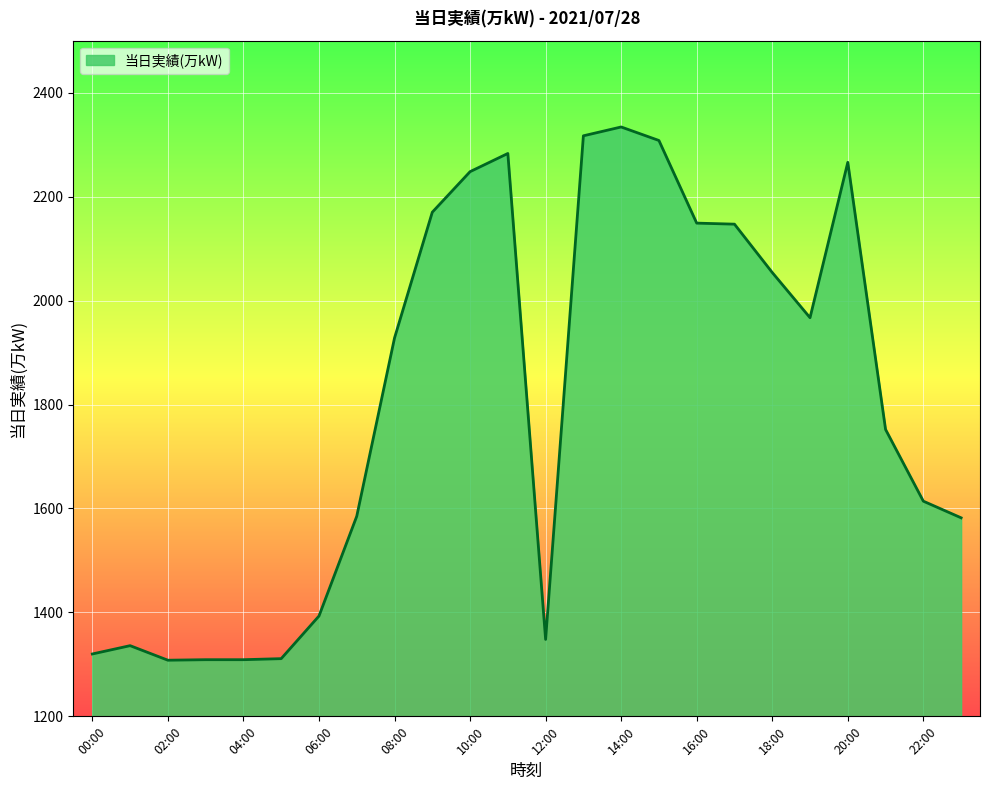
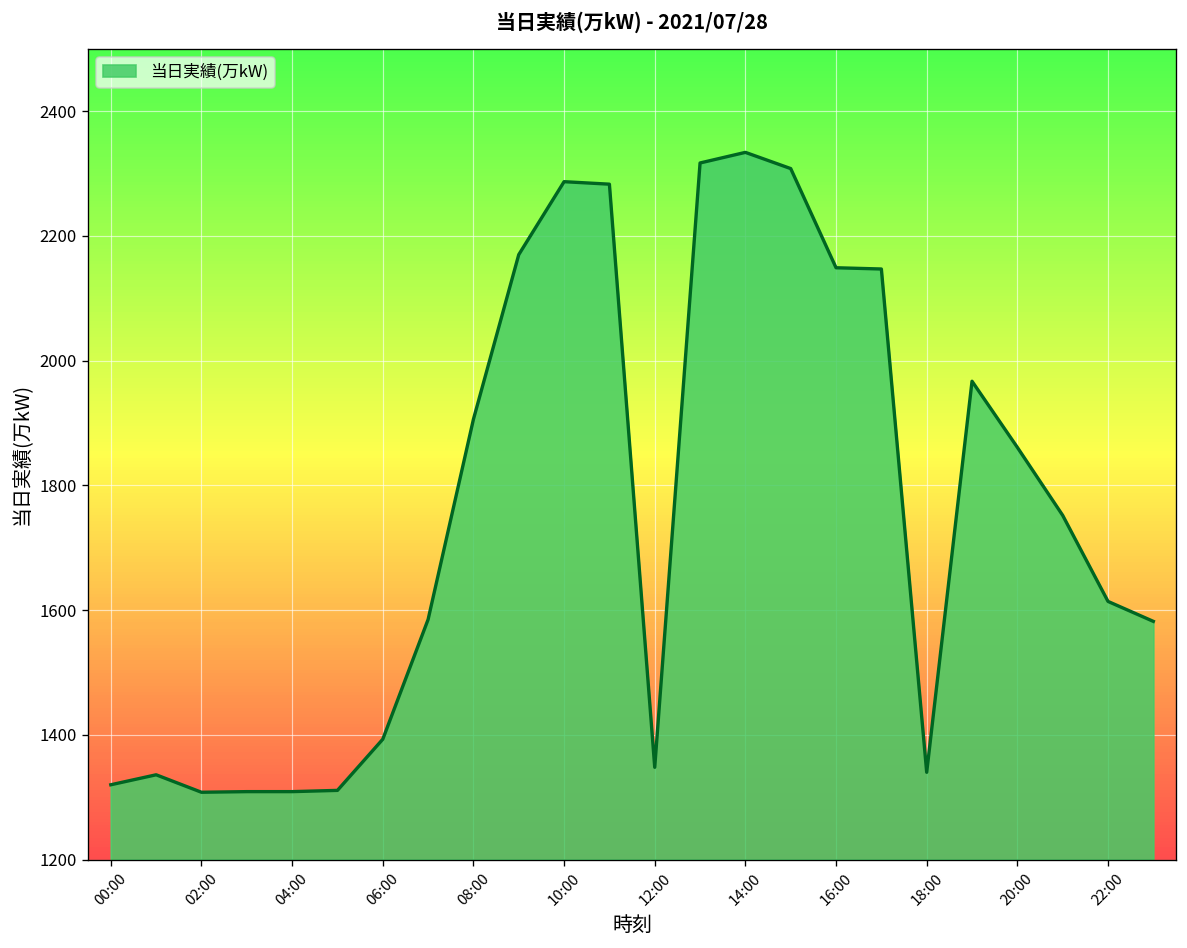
  {
    "00:00": 1320,
    "02:00": 1310,
    "04:00": 1310,
    "06:00": 1390,
-   "08:00": 1930,
-   "10:00": 2250,
+   "08:00": 1910,
+   "10:00": 2290,
    "12:00": 1350,
    "14:00": 2330,
    "16:00": 2150,
-   "18:00": 2050,
-   "20:00": 2270,
+   "18:00": 1340,
+   "20:00": 1860,
    "22:00": 1610
  }
